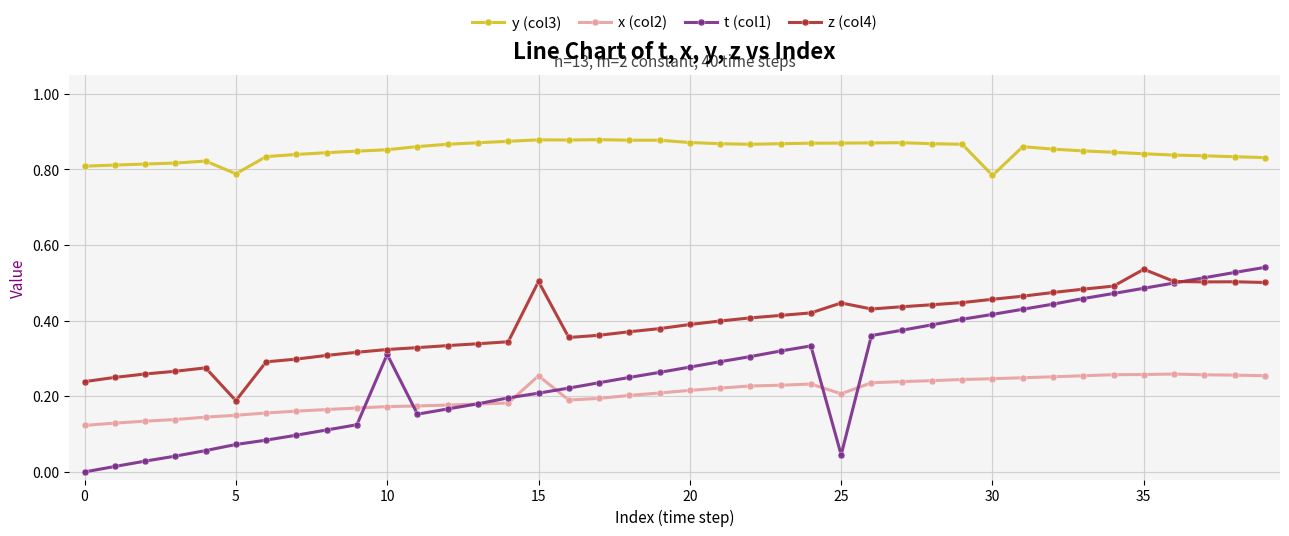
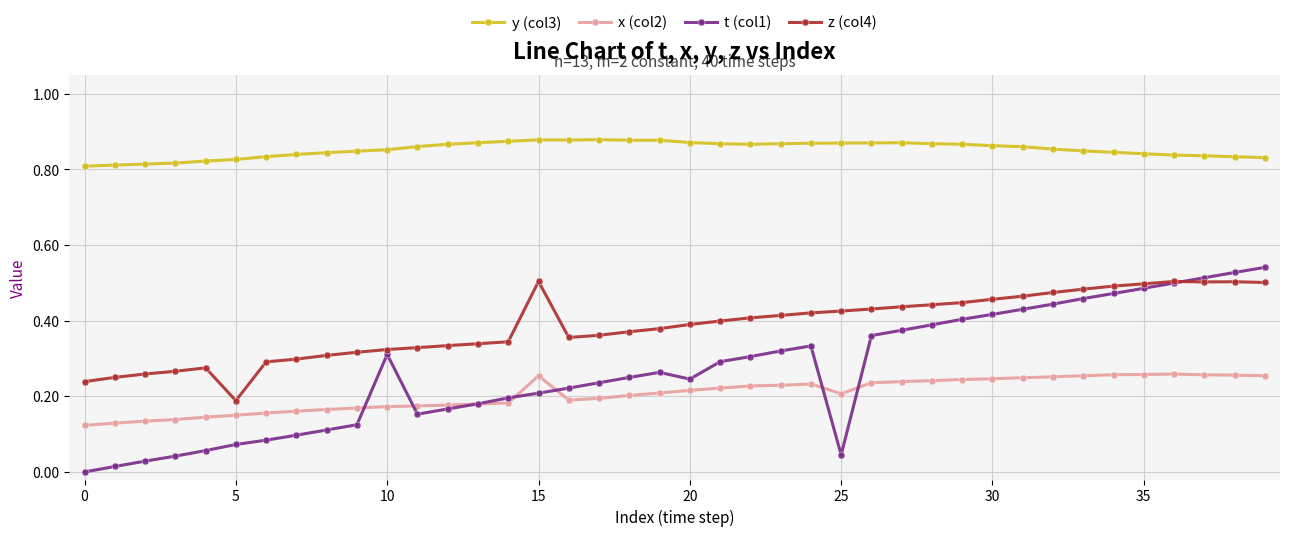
  {
    "y (col3)": {
      "0": 0.81,
-     "5": 0.79,
+     "5": 0.83,
      "10": 0.85,
      "15": 0.88,
      "20": 0.87,
      "25": 0.87,
-     "30": 0.78,
+     "30": 0.86,
      "35": 0.84
    },
    "x (col2)": {
      "0": 0.12,
      "5": 0.15,
      "10": 0.17,
      "15": 0.25,
      "20": 0.22,
      "25": 0.21,
      "30": 0.25,
      "35": 0.26
    },
    "t (col1)": {
      "0": 0.00,
      "5": 0.07,
      "10": 0.31,
      "15": 0.21,
-     "20": 0.28,
+     "20": 0.25,
      "25": 0.05,
      "30": 0.42,
      "35": 0.49
    },
    "z (col4)": {
      "0": 0.24,
      "5": 0.19,
      "10": 0.32,
      "15": 0.50,
      "20": 0.39,
-     "25": 0.45,
+     "25": 0.43,
      "30": 0.46,
-     "35": 0.54
+     "35": 0.50
    }
  }
